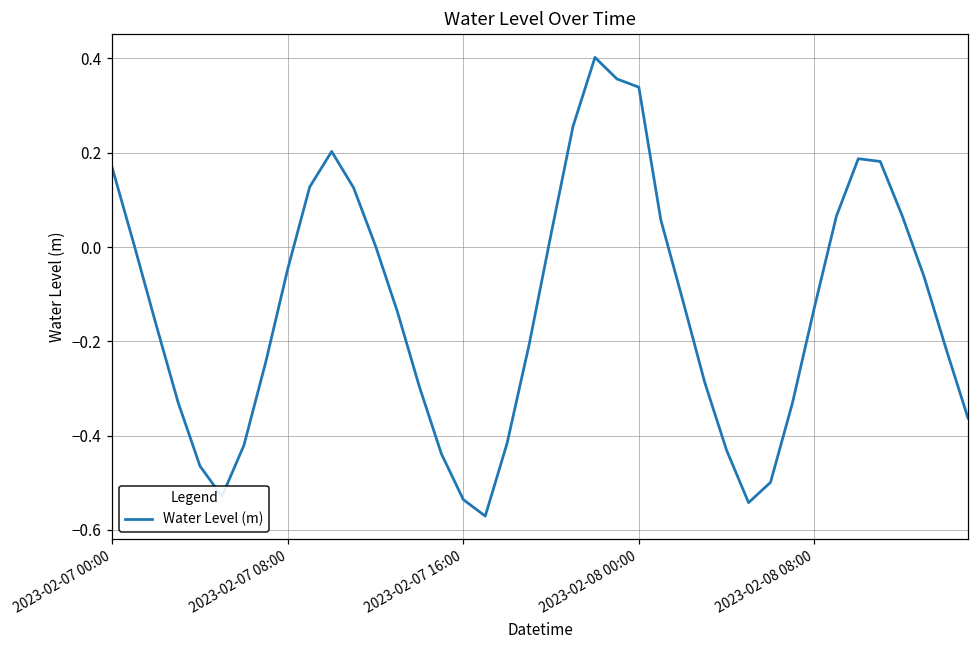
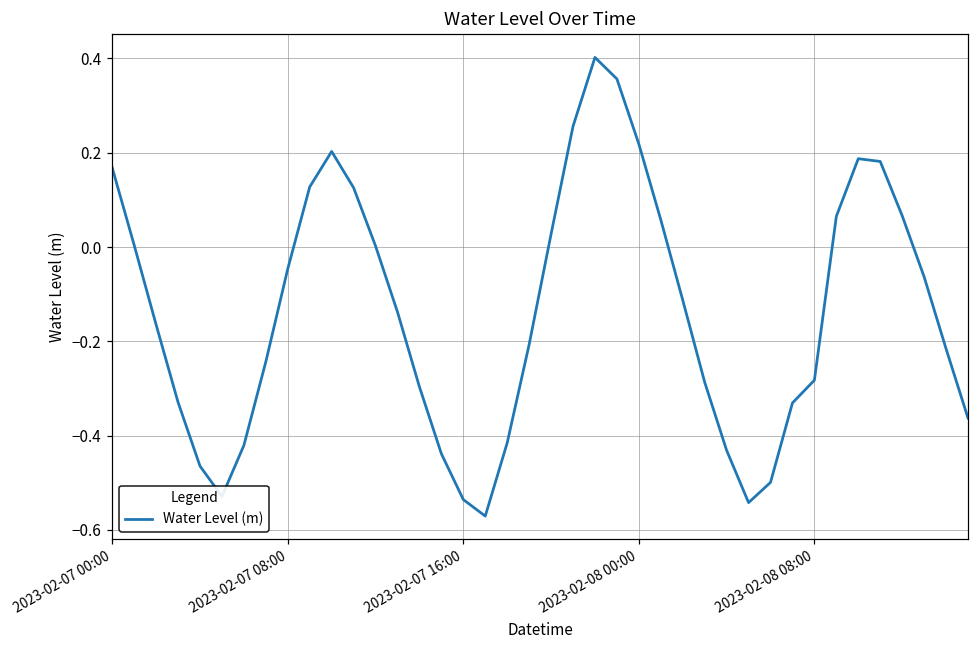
  {
    "2023-02-07 00:00": 0.17,
    "2023-02-07 08:00": -0.05,
    "2023-02-07 16:00": -0.54,
-   "2023-02-08 00:00": 0.34,
-   "2023-02-08 08:00": -0.13
+   "2023-02-08 00:00": 0.22,
+   "2023-02-08 08:00": -0.28
  }
